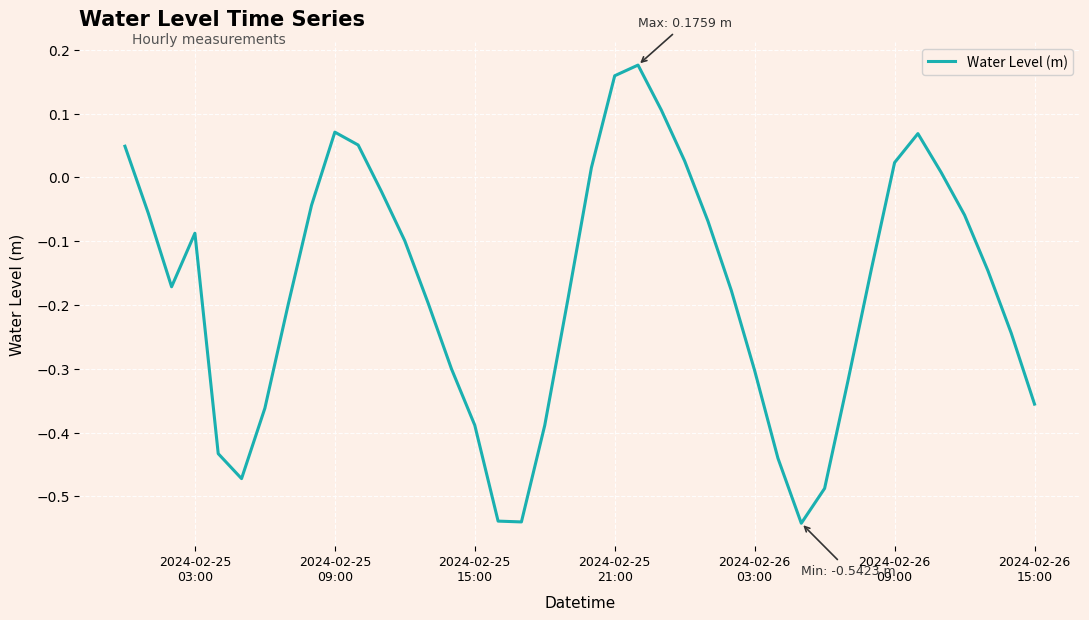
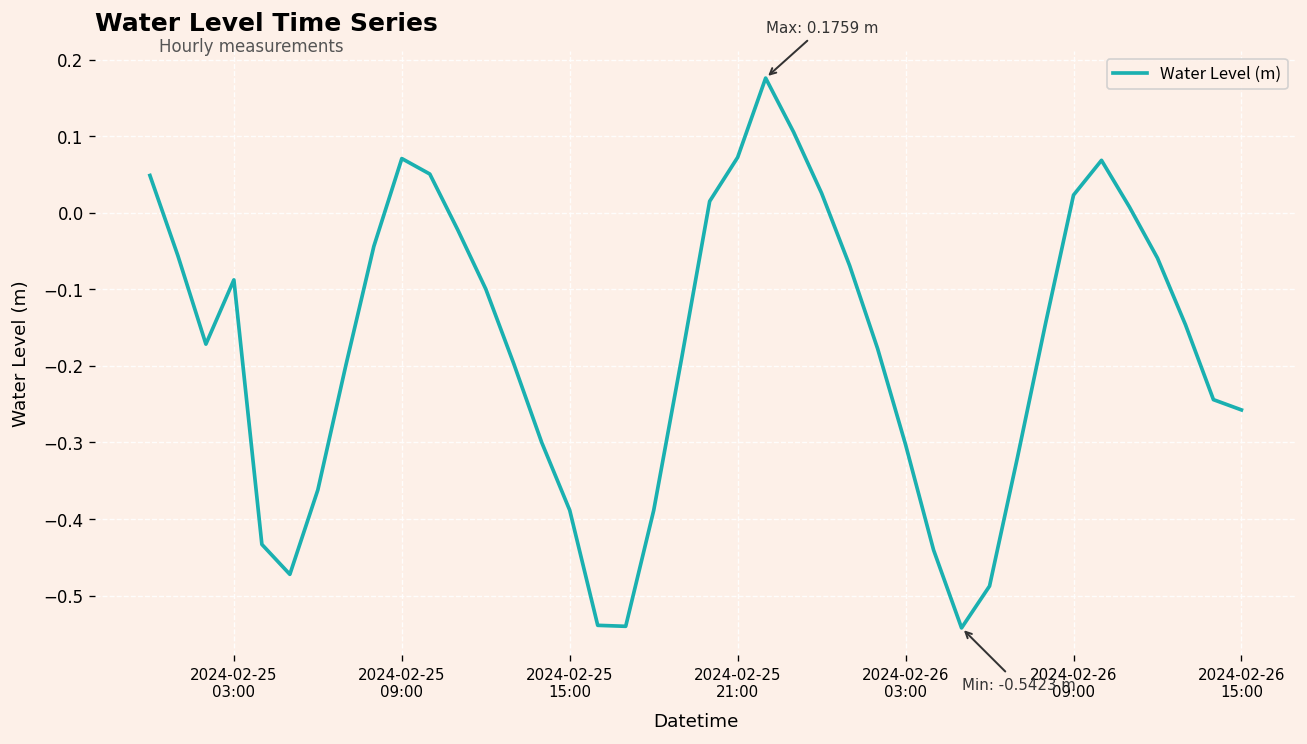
  {
    "2024-02-25 03:00": -0.09,
    "2024-02-25 09:00": 0.07,
    "2024-02-25 15:00": -0.39,
-   "2024-02-25 21:00": 0.16,
+   "2024-02-25 21:00": 0.07,
    "2024-02-26 03:00": -0.30,
    "2024-02-26 09:00": 0.02,
-   "2024-02-26 15:00": -0.36
+   "2024-02-26 15:00": -0.26
  }
